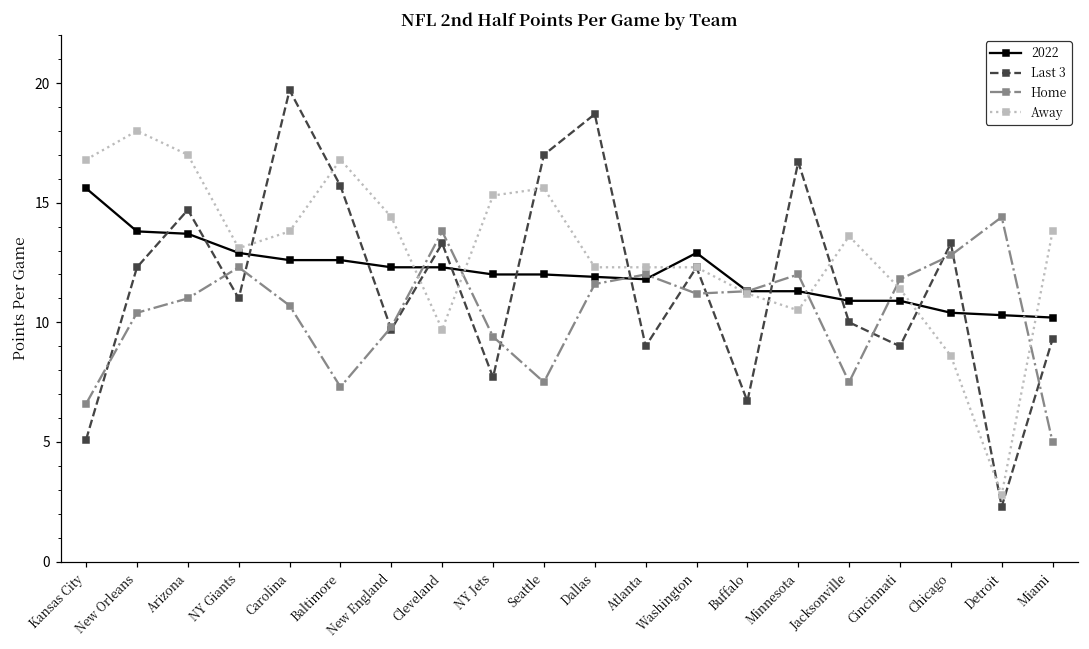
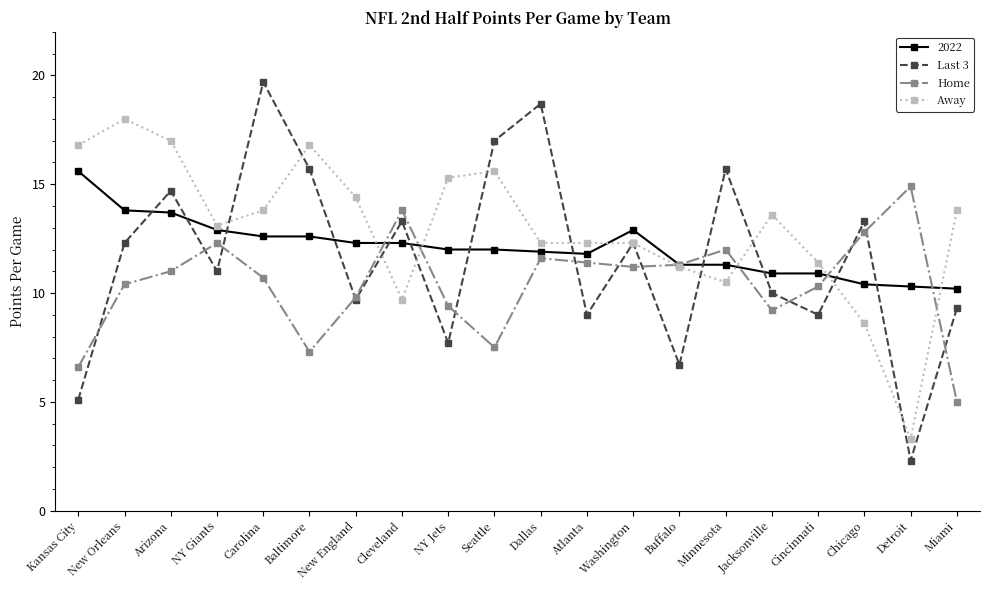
  {
    "2022": {
      "Kansas City": 15.6,
      "New Orleans": 13.8,
      "Arizona": 13.7,
      "NY Giants": 12.9,
      "Carolina": 12.6,
      "Baltimore": 12.6,
      "New England": 12.3,
      "Cleveland": 12.3,
      "NY Jets": 12.0,
      "Seattle": 12.0,
      "Dallas": 11.9,
      "Atlanta": 11.8,
      "Washington": 12.9,
      "Minnesota": 11.3,
      "Jacksonville": 10.9,
      "Cincinnati": 10.9,
      "Chicago": 10.4,
      "Detroit": 10.3,
      "Miami": 10.2
    },
    "Last 3": {
      "Kansas City": 5.1,
      "New Orleans": 12.3,
      "Arizona": 14.7,
      "NY Giants": 11.0,
      "Carolina": 19.7,
      "Baltimore": 15.7,
      "Cleveland": 13.3,
      "NY Jets": 7.7,
      "Seattle": 17.0,
      "Dallas": 18.7,
      "Atlanta": 9.0,
      "Buffalo": 6.7,
-     "Minnesota": 16.7,
+     "Minnesota": 15.7,
      "Jacksonville": 10.0,
      "Cincinnati": 9.0,
      "Chicago": 13.3,
      "Detroit": 2.3,
      "Miami": 9.3
    },
    "Home": {
      "Kansas City": 6.6,
      "New Orleans": 10.4,
      "Arizona": 11.0,
      "NY Giants": 12.3,
      "Carolina": 10.7,
      "Baltimore": 7.3,
      "Cleveland": 13.8,
      "NY Jets": 9.4,
      "Seattle": 7.5,
      "Dallas": 11.6,
-     "Atlanta": 12.0,
+     "Atlanta": 11.4,
      "Washington": 11.2,
      "Minnesota": 12.0,
-     "Jacksonville": 7.5,
-     "Cincinnati": 11.8,
+     "Jacksonville": 9.2,
+     "Cincinnati": 10.3,
      "Chicago": 12.8,
-     "Detroit": 14.4,
+     "Detroit": 14.9,
      "Miami": 5.0
    },
    "Away": {
      "Kansas City": 16.8,
      "New Orleans": 18.0,
      "Arizona": 17.0,
      "NY Giants": 13.1,
      "Carolina": 13.8,
      "Baltimore": 16.8,
      "New England": 14.4,
      "Cleveland": 9.7,
      "NY Jets": 15.3,
      "Seattle": 15.6,
      "Dallas": 12.3,
      "Atlanta": 12.3,
      "Minnesota": 10.5,
      "Jacksonville": 13.6,
      "Cincinnati": 11.4,
      "Chicago": 8.6,
-     "Detroit": 2.8,
+     "Detroit": 3.3,
      "Miami": 13.8
    }
  }
